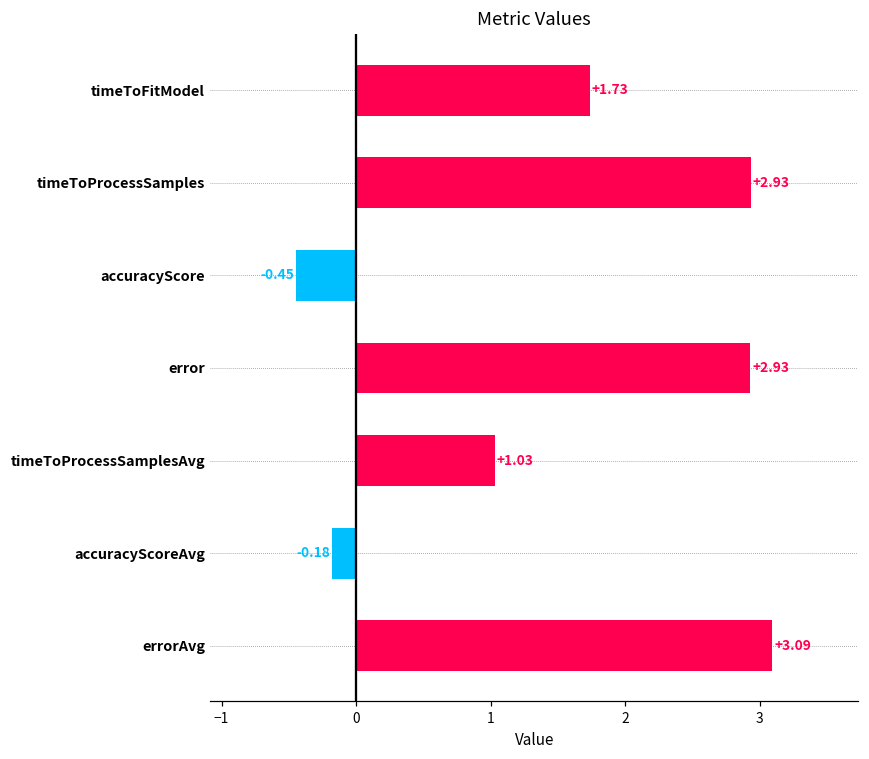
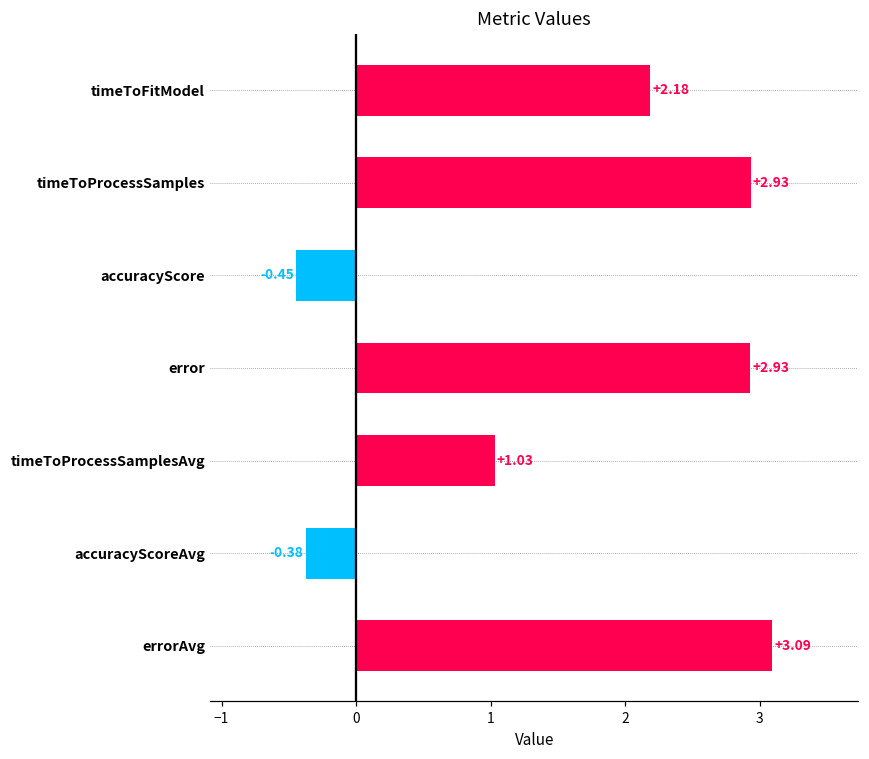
  {
-   "timeToFitModel": "+1.73",
+   "timeToFitModel": "+2.18",
    "timeToProcessSamples": "+2.93",
    "accuracyScore": "-0.45",
    "error": "+2.93",
    "timeToProcessSamplesAvg": "+1.03",
-   "accuracyScoreAvg": "-0.18",
+   "accuracyScoreAvg": "-0.38",
    "errorAvg": "+3.09"
  }
